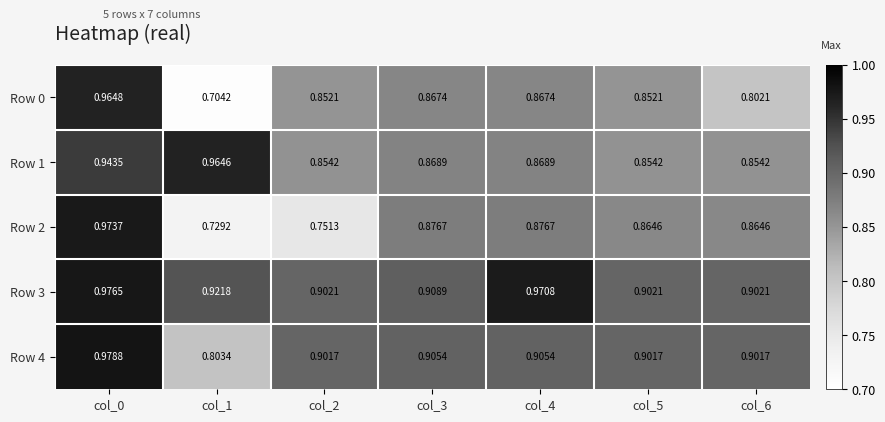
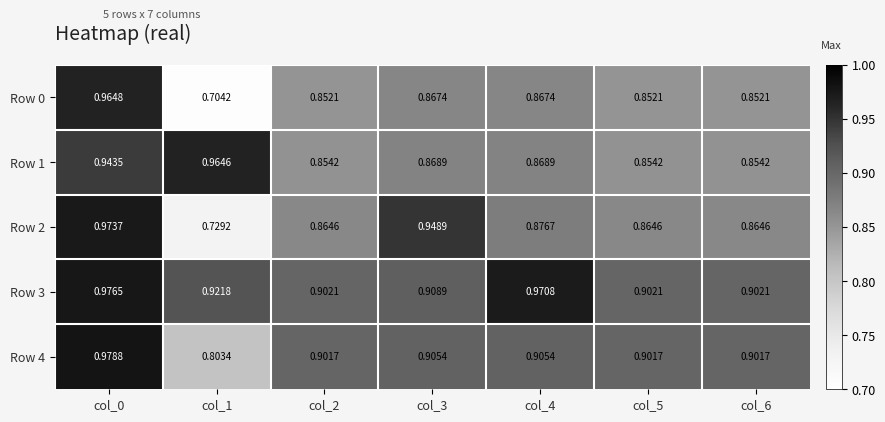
  {
    "Row 0": {
      "col_0": 0.9648,
      "col_1": 0.7042,
      "col_2": 0.8521,
      "col_3": 0.8674,
      "col_4": 0.8674,
      "col_5": 0.8521,
-     "col_6": 0.8021
+     "col_6": 0.8521
    },
    "Row 1": {
      "col_0": 0.9435,
      "col_1": 0.9646,
      "col_2": 0.8542,
      "col_3": 0.8689,
      "col_4": 0.8689,
      "col_5": 0.8542,
      "col_6": 0.8542
    },
    "Row 2": {
      "col_0": 0.9737,
      "col_1": 0.7292,
-     "col_2": 0.7513,
-     "col_3": 0.8767,
+     "col_2": 0.8646,
+     "col_3": 0.9489,
      "col_4": 0.8767,
      "col_5": 0.8646,
      "col_6": 0.8646
    },
    "Row 3": {
      "col_0": 0.9765,
      "col_1": 0.9218,
      "col_2": 0.9021,
      "col_3": 0.9089,
      "col_4": 0.9708,
      "col_5": 0.9021,
      "col_6": 0.9021
    },
    "Row 4": {
      "col_0": 0.9788,
      "col_1": 0.8034,
      "col_2": 0.9017,
      "col_3": 0.9054,
      "col_4": 0.9054,
      "col_5": 0.9017,
      "col_6": 0.9017
    }
  }
